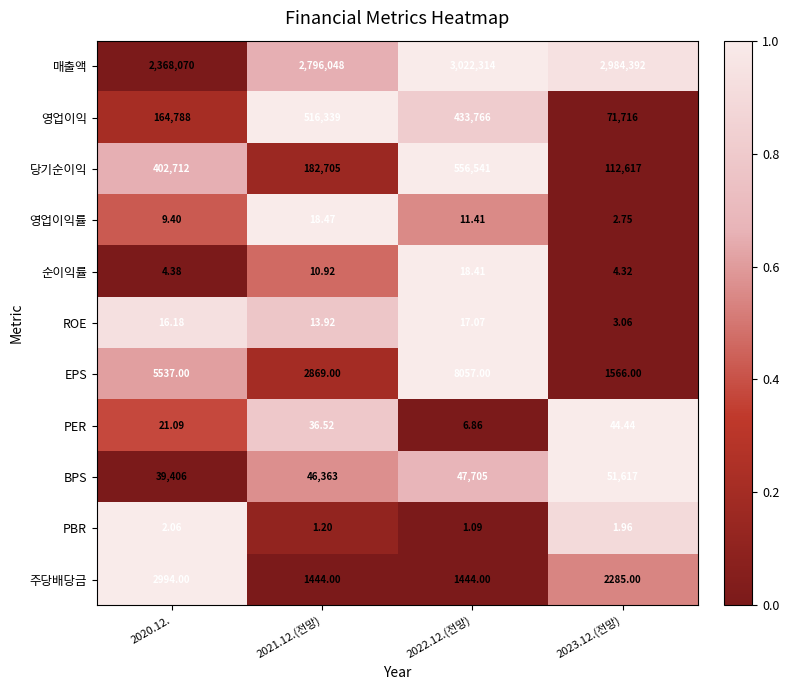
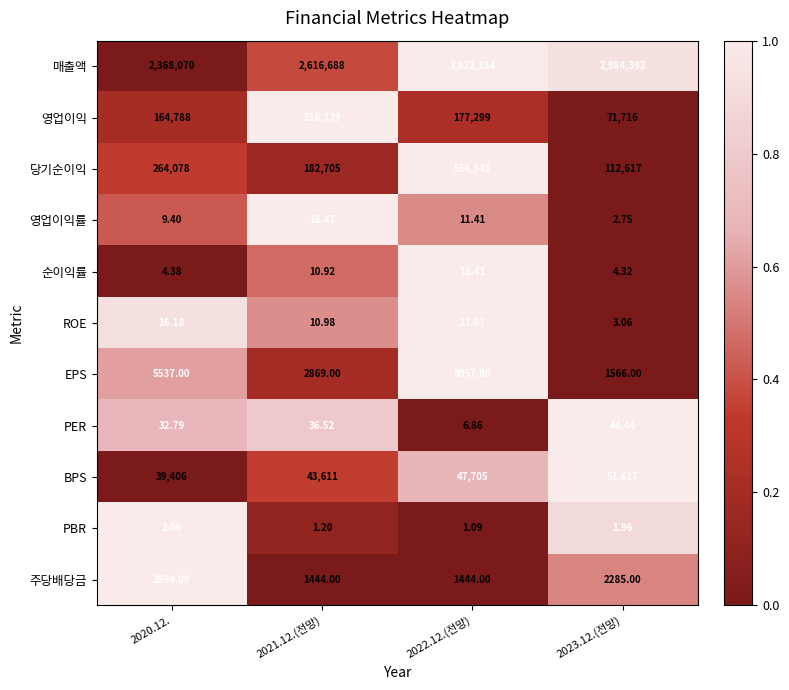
  {
    "매출액": {
      "2020.12.": "2,368,070",
-     "2021.12.(전망)": "2,796,048"
+     "2021.12.(전망)": "2,616,688"
    },
    "영업이익": {
      "2020.12.": "164,788",
-     "2022.12.(전망)": "433,766",
+     "2022.12.(전망)": "177,299",
      "2023.12.(전망)": "71,716"
    },
    "당기순이익": {
-     "2020.12.": "402,712",
+     "2020.12.": "264,078",
      "2021.12.(전망)": "182,705",
      "2023.12.(전망)": "112,617"
    },
    "영업이익률": {
      "2020.12.": "9.40",
      "2022.12.(전망)": "11.41",
      "2023.12.(전망)": "2.75"
    },
    "순이익률": {
      "2020.12.": "4.38",
      "2021.12.(전망)": "10.92",
      "2023.12.(전망)": "4.32"
    },
    "ROE": {
-     "2021.12.(전망)": "13.92",
+     "2021.12.(전망)": "10.98",
      "2023.12.(전망)": "3.06"
    },
    "EPS": {
      "2020.12.": "5537.00",
      "2021.12.(전망)": "2869.00",
      "2023.12.(전망)": "1566.00"
    },
    "PER": {
-     "2020.12.": "21.09",
+     "2020.12.": "32.79",
      "2021.12.(전망)": "36.52",
      "2022.12.(전망)": "6.86"
    },
    "BPS": {
      "2020.12.": "39,406",
-     "2021.12.(전망)": "46,363",
+     "2021.12.(전망)": "43,611",
      "2022.12.(전망)": "47,705"
    },
    "PBR": {
      "2021.12.(전망)": "1.20",
      "2022.12.(전망)": "1.09"
    },
    "주당배당금": {
      "2021.12.(전망)": "1444.00",
      "2022.12.(전망)": "1444.00",
      "2023.12.(전망)": "2285.00"
    }
  }
